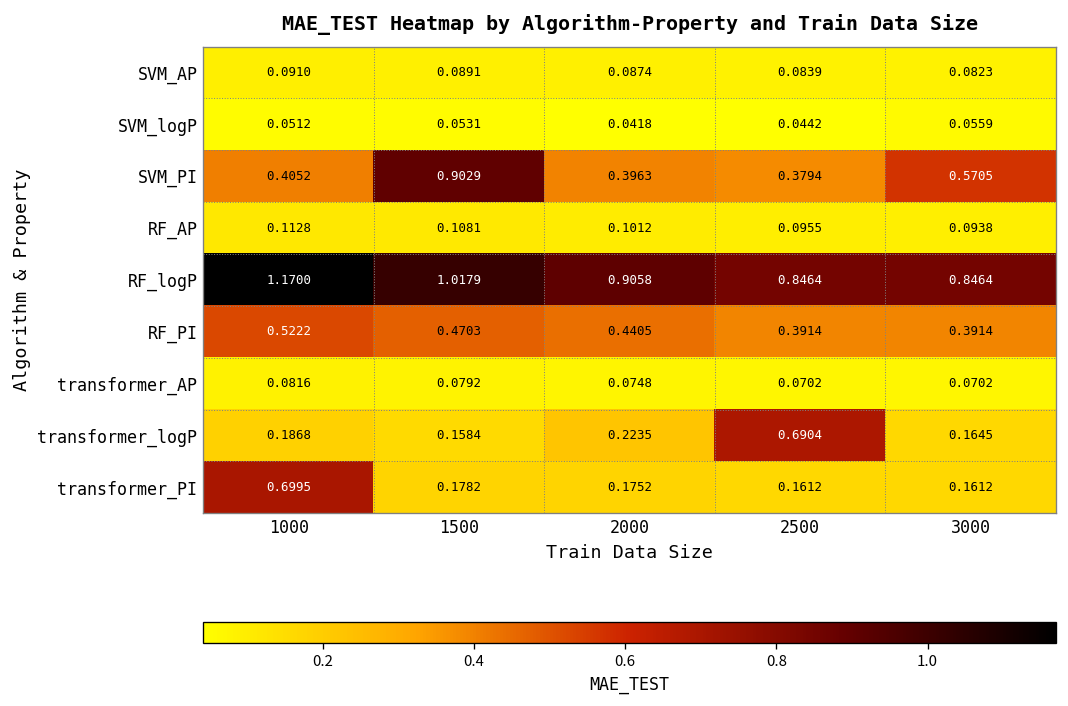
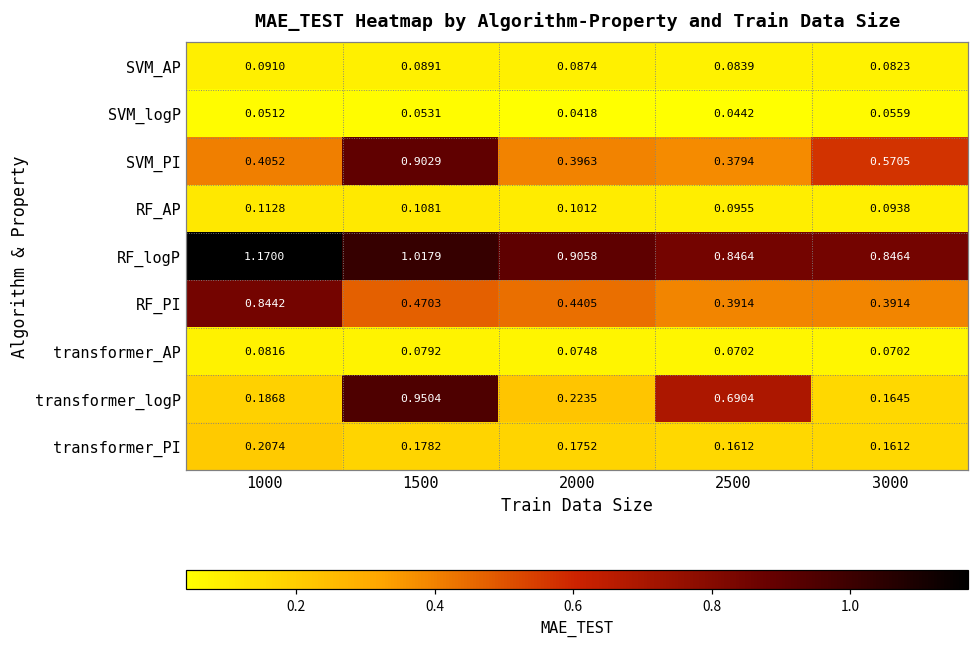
  {
    "SVM_AP": {
      "1000": 0.0910,
      "1500": 0.0891,
      "2000": 0.0874,
      "2500": 0.0839,
      "3000": 0.0823
    },
    "SVM_logP": {
      "1000": 0.0512,
      "1500": 0.0531,
      "2000": 0.0418,
      "2500": 0.0442,
      "3000": 0.0559
    },
    "SVM_PI": {
      "1000": 0.4052,
      "1500": 0.9029,
      "2000": 0.3963,
      "2500": 0.3794,
      "3000": 0.5705
    },
    "RF_AP": {
      "1000": 0.1128,
      "1500": 0.1081,
      "2000": 0.1012,
      "2500": 0.0955,
      "3000": 0.0938
    },
    "RF_logP": {
      "1000": 1.1700,
      "1500": 1.0179,
      "2000": 0.9058,
      "2500": 0.8464,
      "3000": 0.8464
    },
    "RF_PI": {
-     "1000": 0.5222,
+     "1000": 0.8442,
      "1500": 0.4703,
      "2000": 0.4405,
      "2500": 0.3914,
      "3000": 0.3914
    },
    "transformer_AP": {
      "1000": 0.0816,
      "1500": 0.0792,
      "2000": 0.0748,
      "2500": 0.0702,
      "3000": 0.0702
    },
    "transformer_logP": {
      "1000": 0.1868,
-     "1500": 0.1584,
+     "1500": 0.9504,
      "2000": 0.2235,
      "2500": 0.6904,
      "3000": 0.1645
    },
    "transformer_PI": {
-     "1000": 0.6995,
+     "1000": 0.2074,
      "1500": 0.1782,
      "2000": 0.1752,
      "2500": 0.1612,
      "3000": 0.1612
    }
  }
